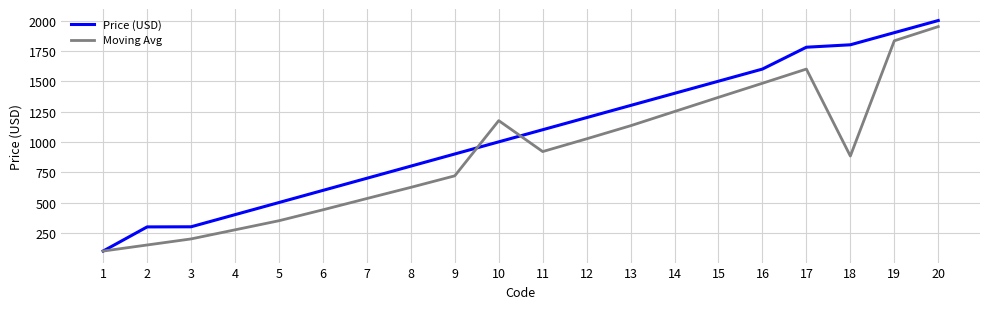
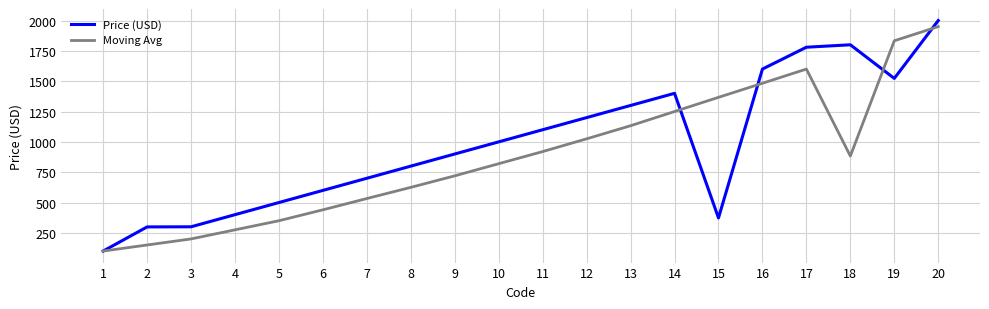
  {
    "Price (USD)": {
      "2": 300,
      "3": 300,
      "4": 400,
      "5": 500,
      "6": 600,
      "7": 700,
      "8": 800,
      "9": 900,
      "10": 1000,
      "11": 1100,
      "12": 1200,
      "13": 1300,
      "14": 1400,
-     "15": 1500,
+     "15": 370,
      "16": 1600,
      "17": 1780,
      "18": 1800,
-     "19": 1900,
+     "19": 1520,
      "20": 2000
    },
    "Moving Avg": {
      "2": 150,
      "3": 200,
      "4": 280,
      "5": 350,
      "6": 440,
      "7": 530,
      "8": 630,
      "9": 720,
-     "10": 1180,
+     "10": 820,
      "11": 920,
      "12": 1030,
      "13": 1130,
      "14": 1250,
      "15": 1370,
      "16": 1480,
      "17": 1600,
      "18": 880,
      "19": 1830,
      "20": 1950
    }
  }
